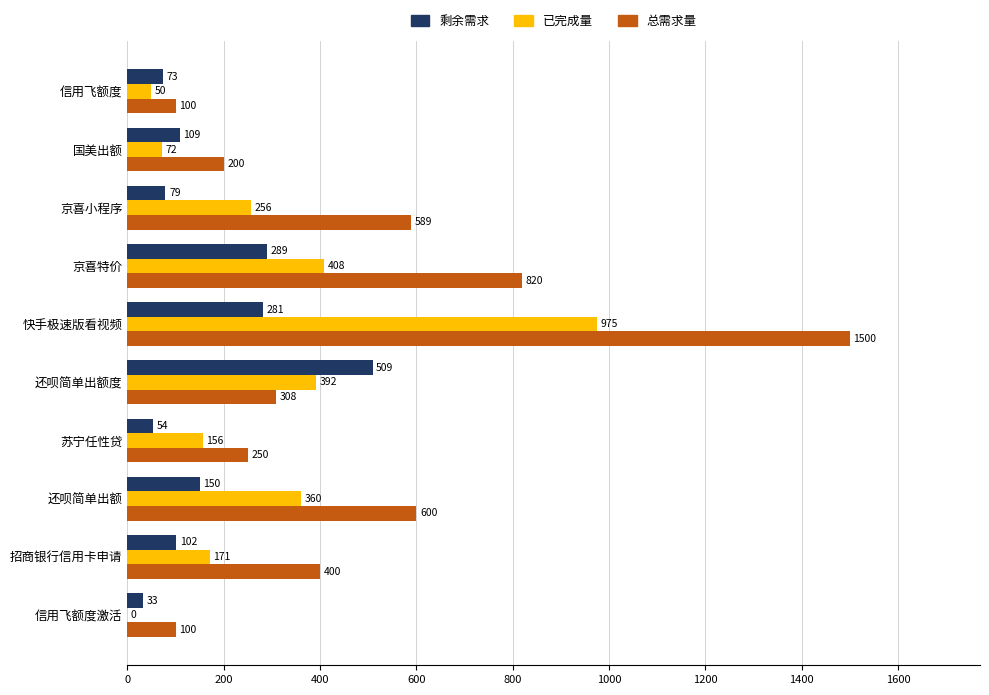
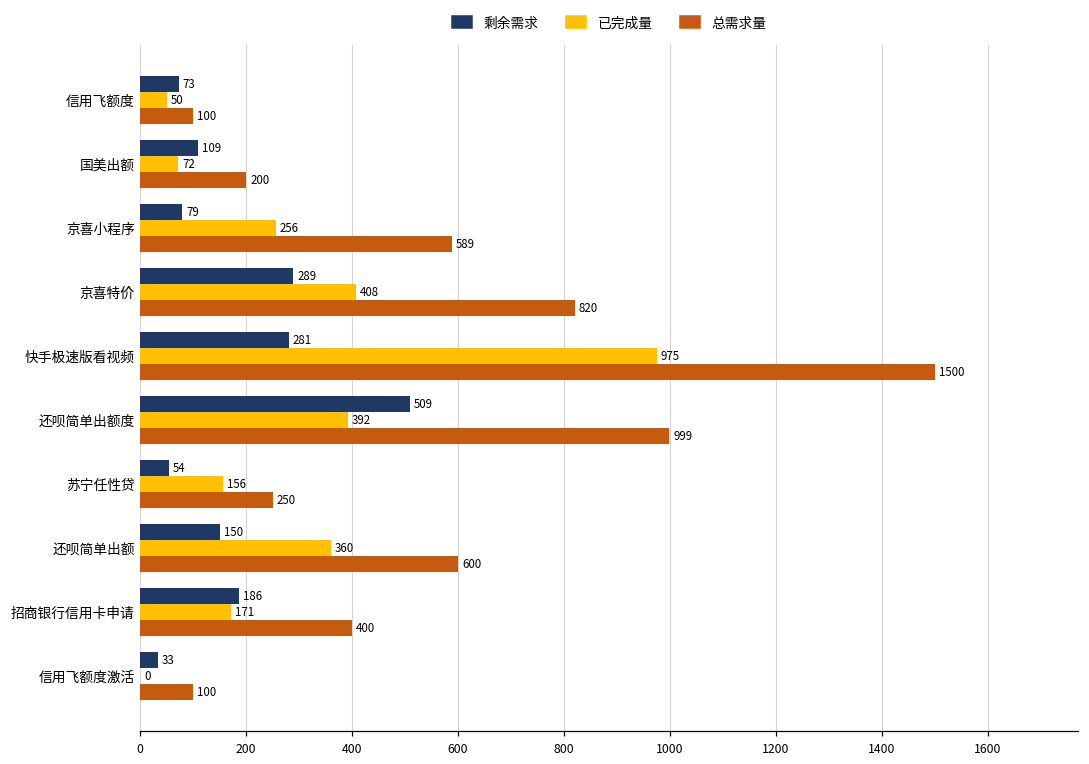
  {
    "剩余需求": {
      "信用飞额度": 73,
      "国美出额": 109,
      "京喜小程序": 79,
      "京喜特价": 289,
      "快手极速版看视频": 281,
      "还呗简单出额度": 509,
      "苏宁任性贷": 54,
      "还呗简单出额": 150,
-     "招商银行信用卡申请": 102,
+     "招商银行信用卡申请": 186,
      "信用飞额度激活": 33
    },
    "已完成量": {
      "信用飞额度": 50,
      "国美出额": 72,
      "京喜小程序": 256,
      "京喜特价": 408,
      "快手极速版看视频": 975,
      "还呗简单出额度": 392,
      "苏宁任性贷": 156,
      "还呗简单出额": 360,
      "招商银行信用卡申请": 171,
      "信用飞额度激活": 0
    },
    "总需求量": {
      "信用飞额度": 100,
      "国美出额": 200,
      "京喜小程序": 589,
      "京喜特价": 820,
      "快手极速版看视频": 1500,
-     "还呗简单出额度": 308,
+     "还呗简单出额度": 999,
      "苏宁任性贷": 250,
      "还呗简单出额": 600,
      "招商银行信用卡申请": 400,
      "信用飞额度激活": 100
    }
  }
